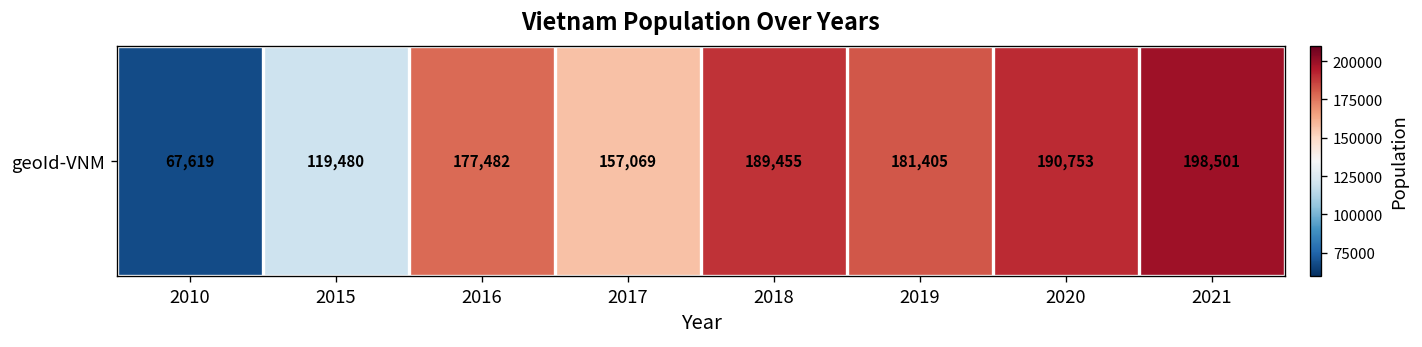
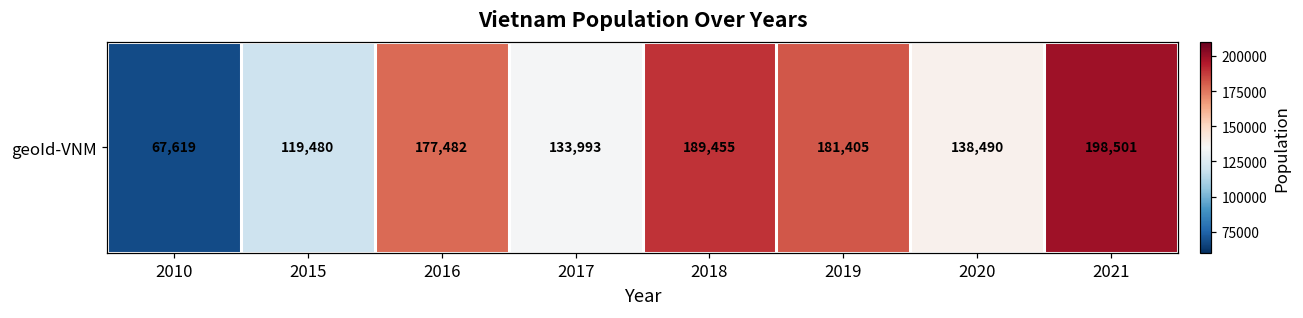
  {
    "geoId-VNM": {
      "2010": "67,619",
      "2015": "119,480",
      "2016": "177,482",
-     "2017": "157,069",
+     "2017": "133,993",
      "2018": "189,455",
      "2019": "181,405",
-     "2020": "190,753",
+     "2020": "138,490",
      "2021": "198,501"
    }
  }
